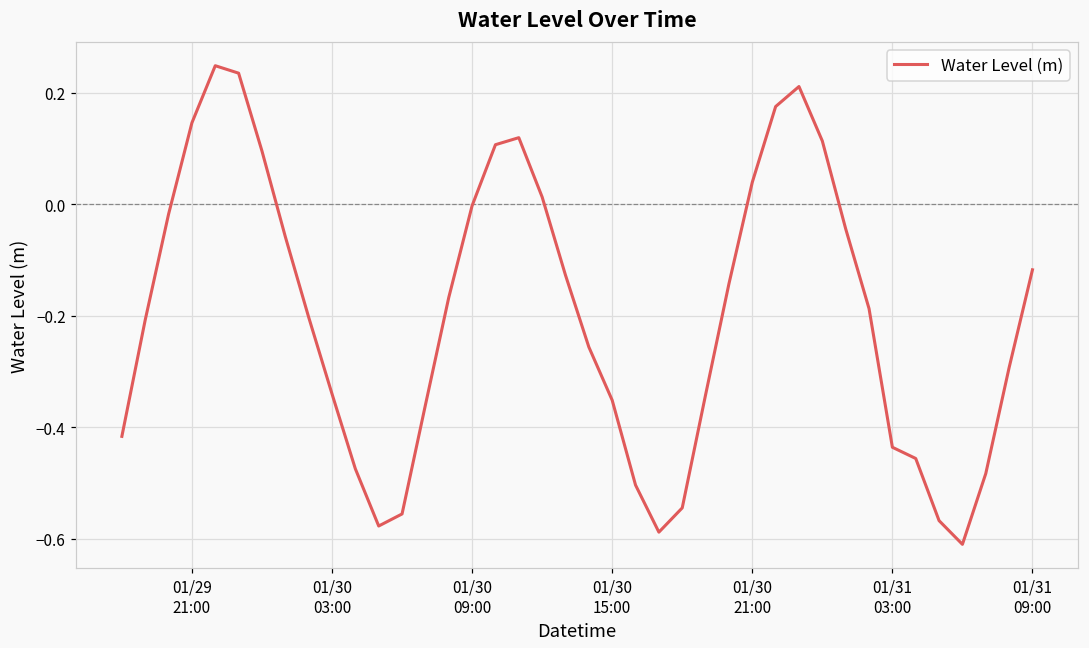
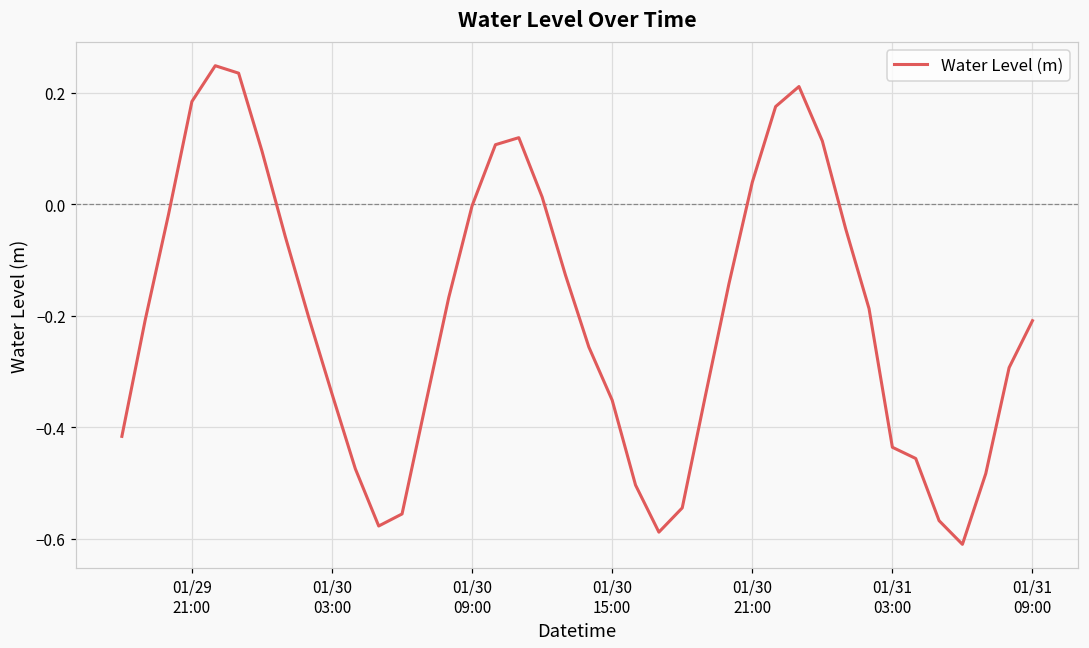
  {
-   "01/29 21:00": 0.15,
+   "01/29 21:00": 0.18,
    "01/30 03:00": -0.34,
    "01/30 09:00": 0.00,
    "01/30 15:00": -0.35,
    "01/30 21:00": 0.04,
    "01/31 03:00": -0.44,
-   "01/31 09:00": -0.12
+   "01/31 09:00": -0.21
  }
